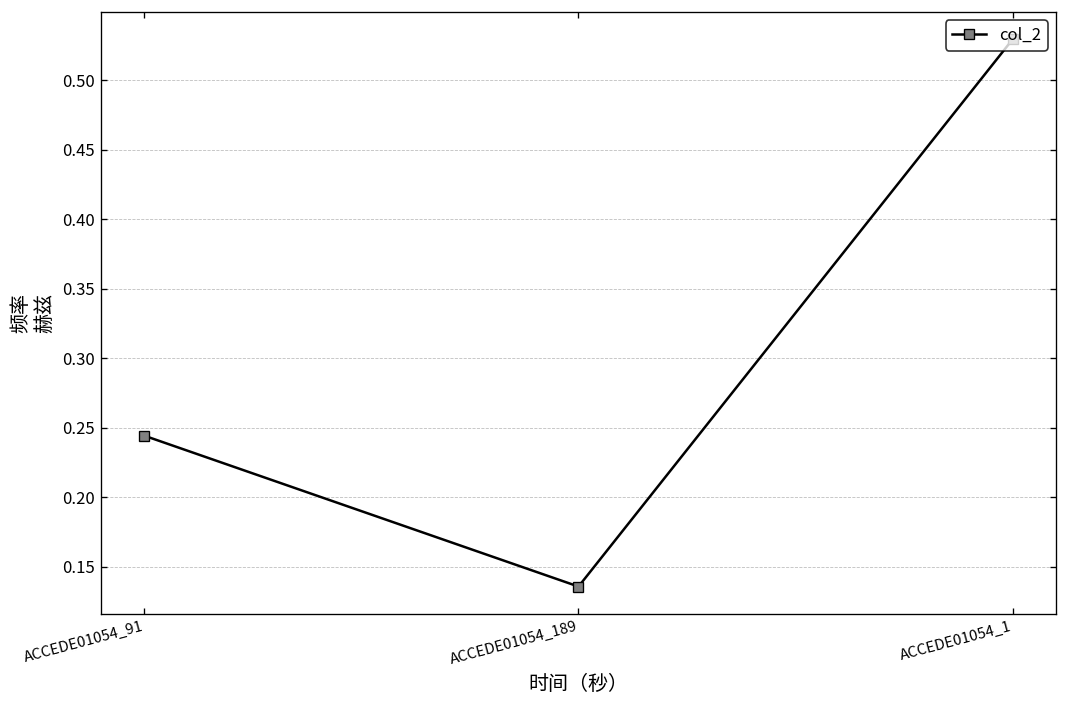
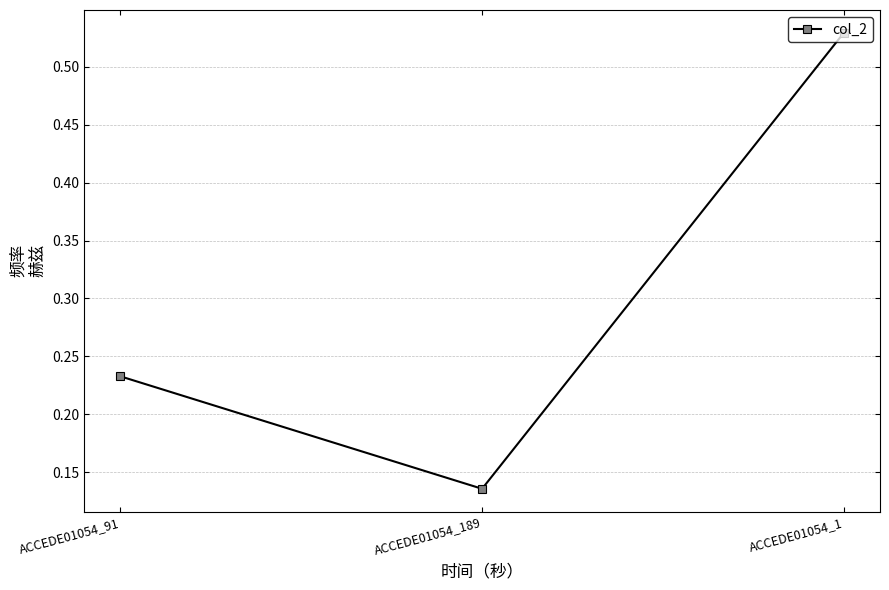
  {
-   "ACCEDE01054_91": 0.244,
+   "ACCEDE01054_91": 0.233,
    "ACCEDE01054_189": 0.136
  }
